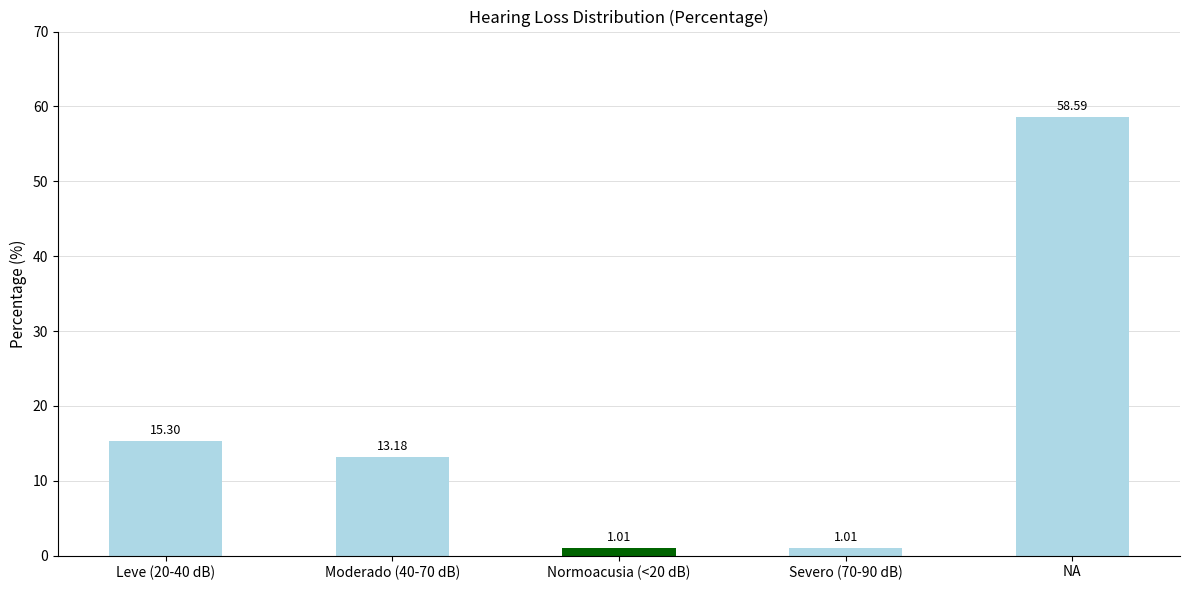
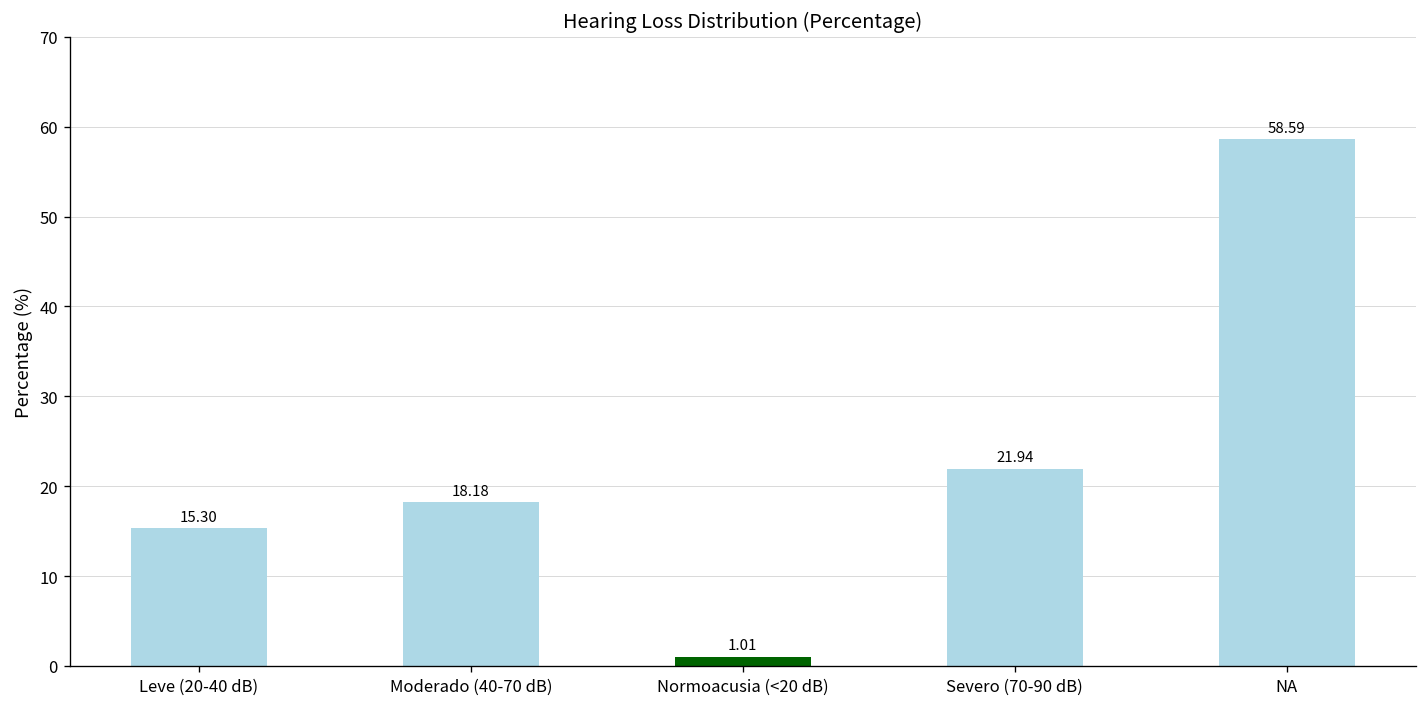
  {
    "Leve (20-40 dB)": 15.30,
-   "Moderado (40-70 dB)": 13.18,
+   "Moderado (40-70 dB)": 18.18,
    "Normoacusia (<20 dB)": 1.01,
-   "Severo (70-90 dB)": 1.01,
+   "Severo (70-90 dB)": 21.94,
    "NA": 58.59
  }
